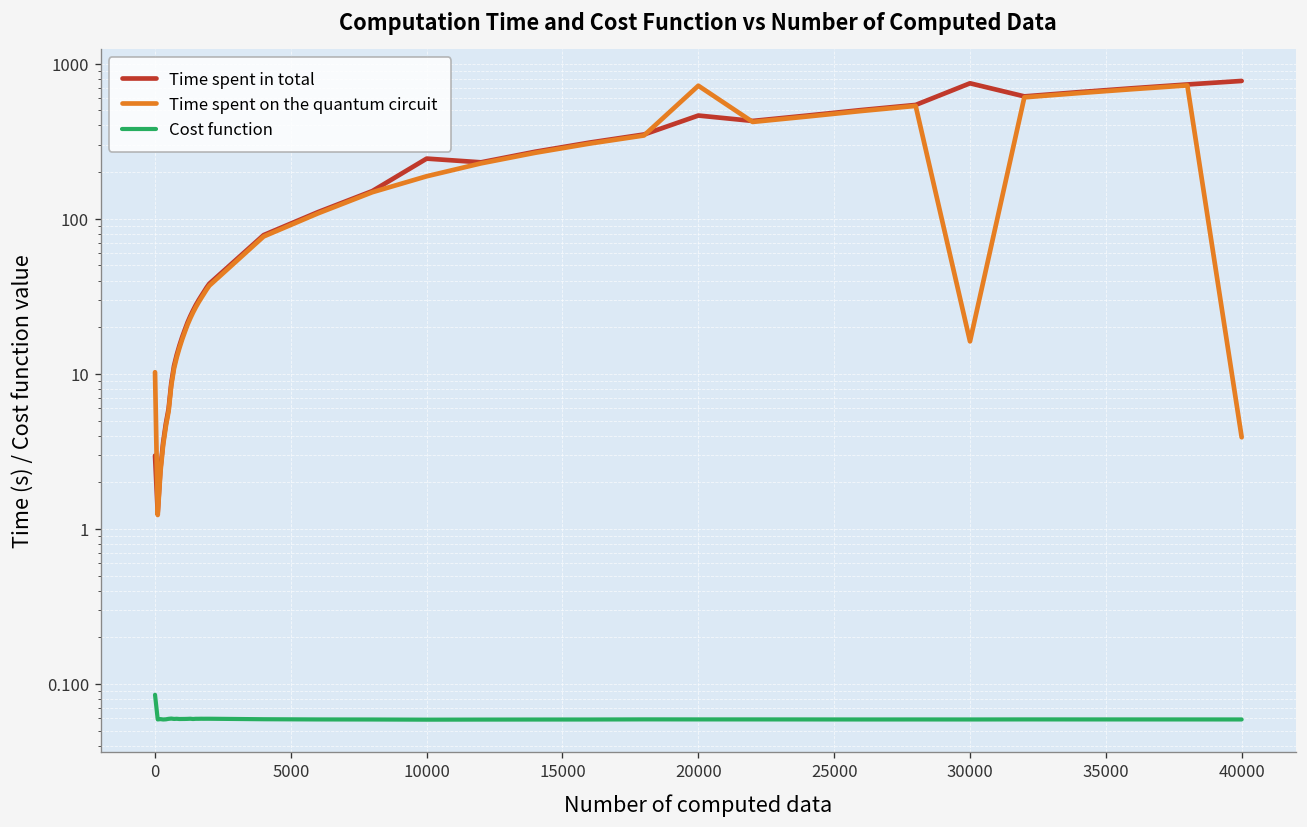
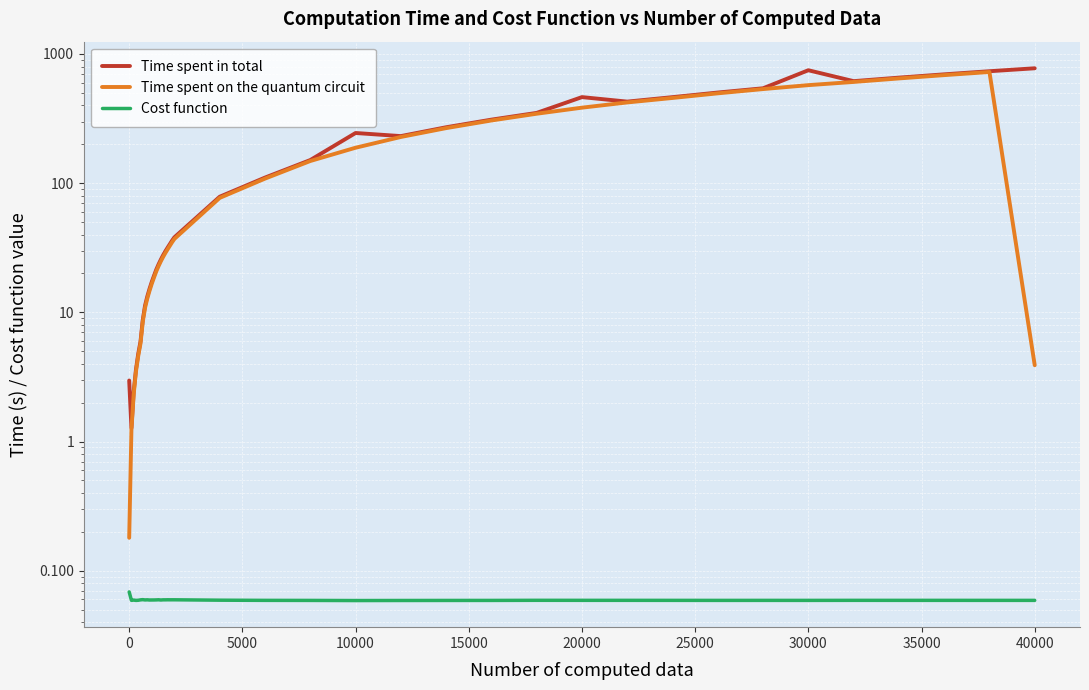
  {
    "Time spent in total": {
      "0": 3.0,
      "10000": 240,
      "20000": 460,
      "30000": 700,
      "40000": 800
    },
    "Time spent on the quantum circuit": {
-     "0": 10,
+     "0": 0.18,
      "10000": 190,
-     "20000": 700,
-     "30000": 16,
+     "20000": 380,
+     "30000": 600,
      "40000": 3.9
    },
    "Cost function": {
-     "0": 0.09,
+     "0": 0.07,
      "10000": 0.06,
      "20000": 0.06,
      "30000": 0.06,
      "40000": 0.06
    }
  }
